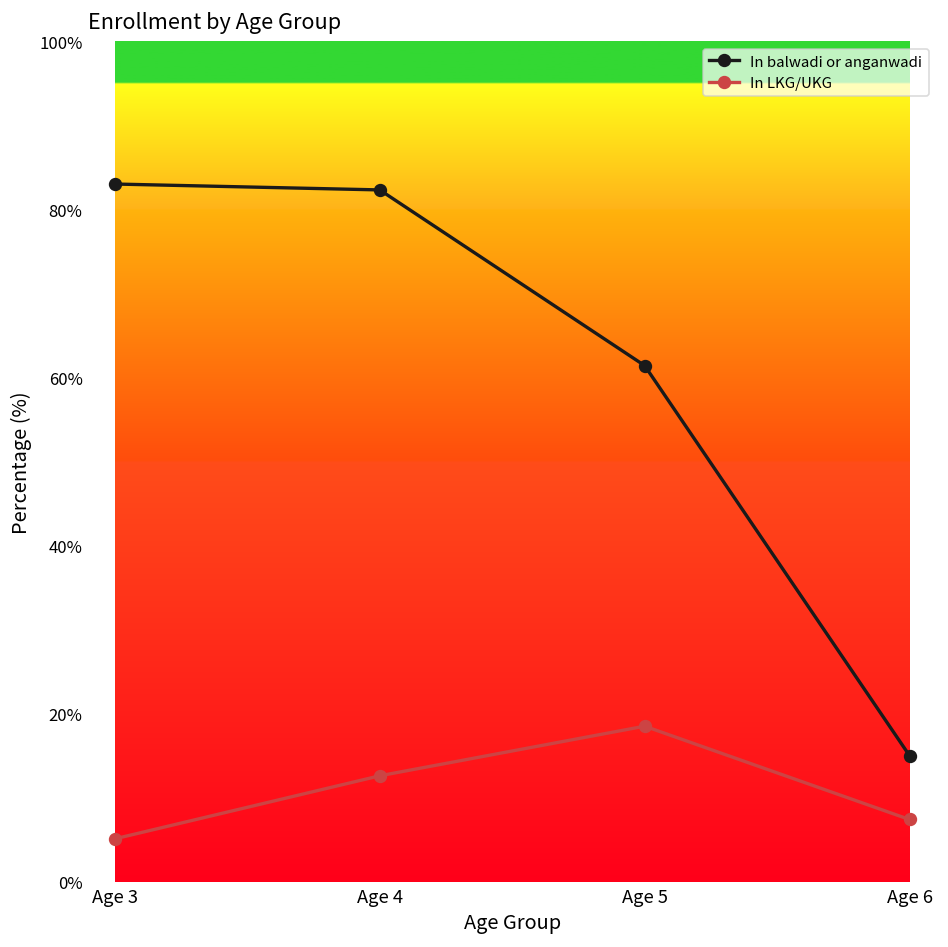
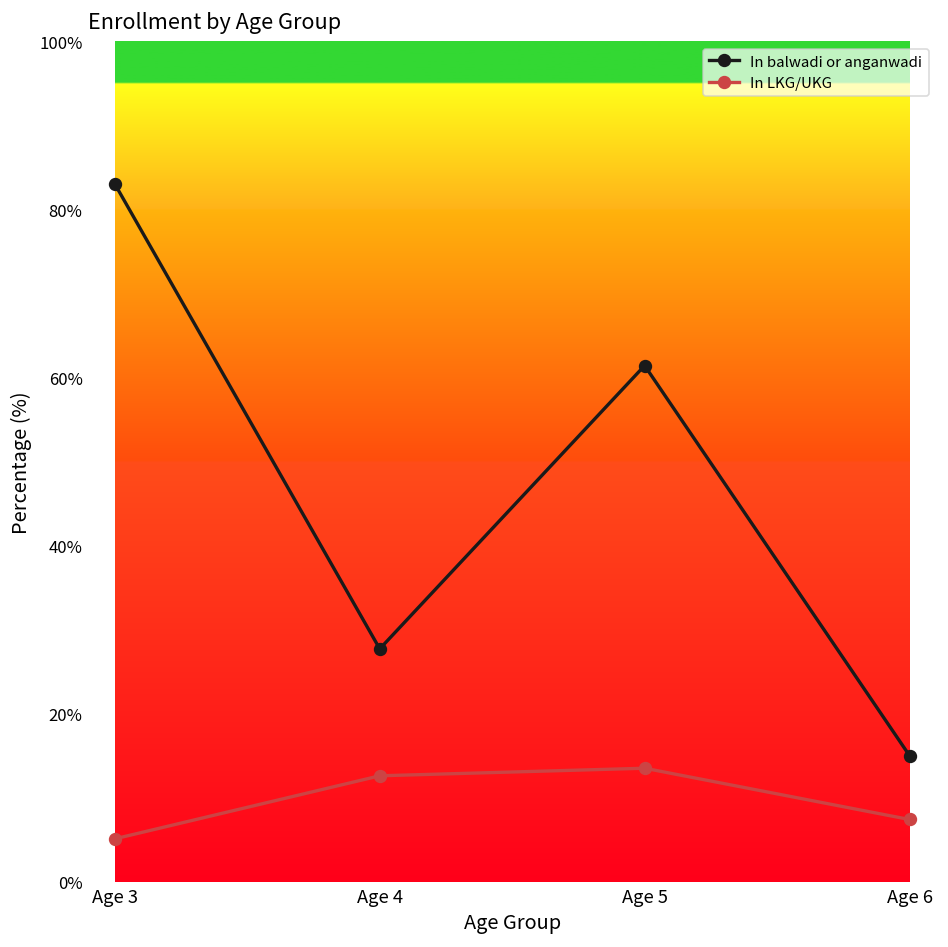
  {
    "In balwadi or anganwadi": {
      "Age 3": "83%",
-     "Age 4": "82%",
+     "Age 4": "28%",
      "Age 5": "61%",
      "Age 6": "15%"
    },
    "In LKG/UKG": {
      "Age 3": "5%",
      "Age 4": "13%",
-     "Age 5": "19%",
+     "Age 5": "14%",
      "Age 6": "7%"
    }
  }
